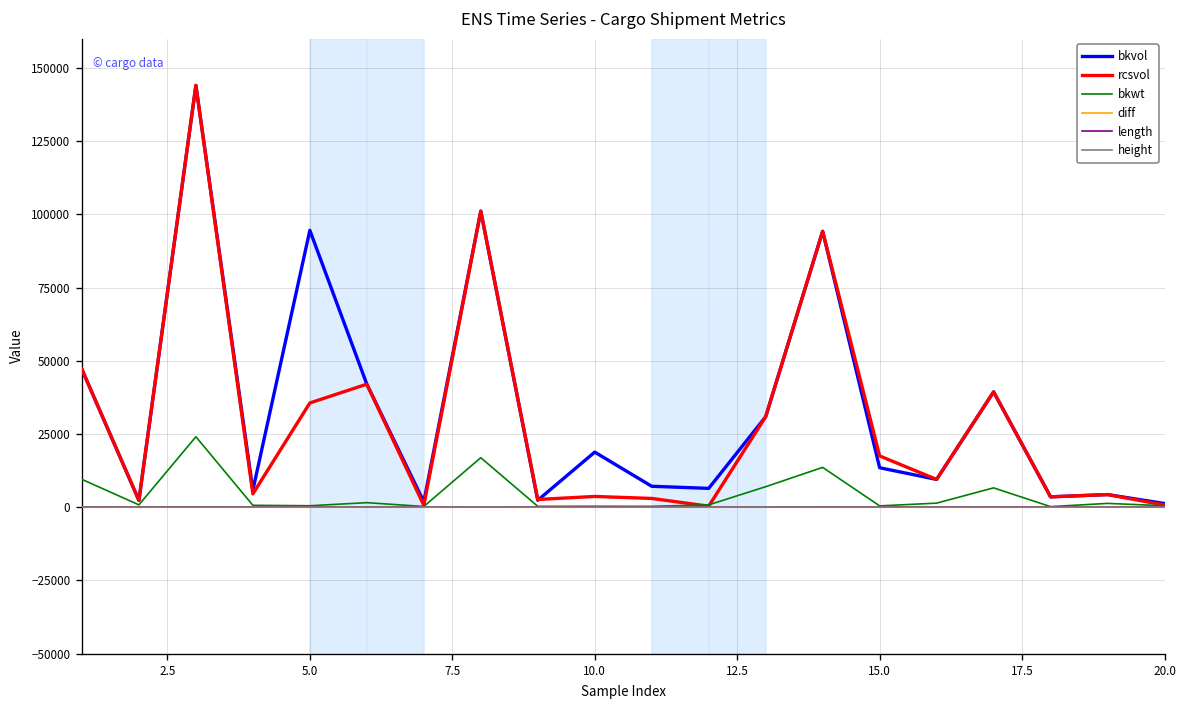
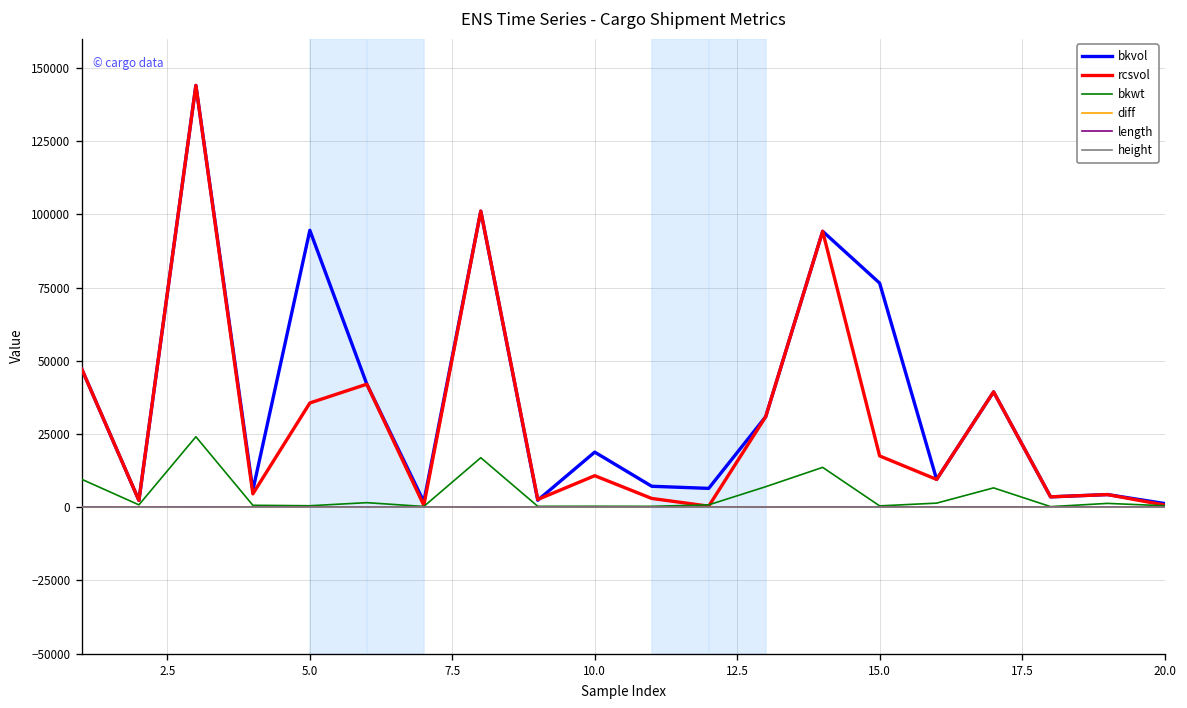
  {
    "bkvol": {
      "5.0": 95000,
      "10.0": 19000,
-     "15.0": 13000
+     "15.0": 76000
    },
    "rcsvol": {
      "5.0": 36000,
-     "10.0": 4000,
+     "10.0": 11000,
      "15.0": 18000
    }
  }
